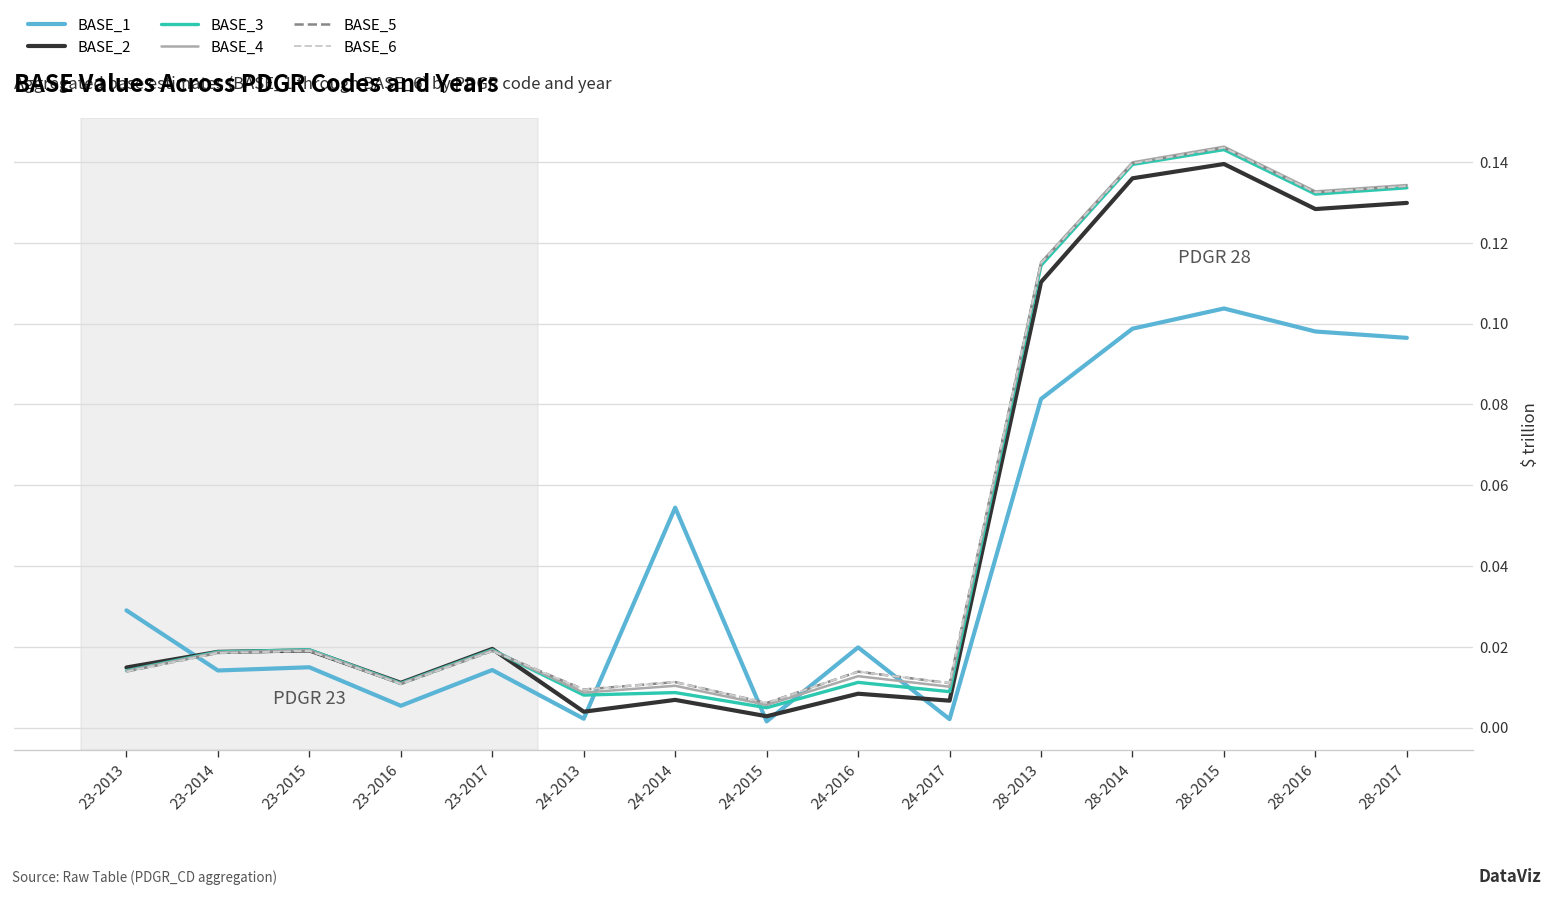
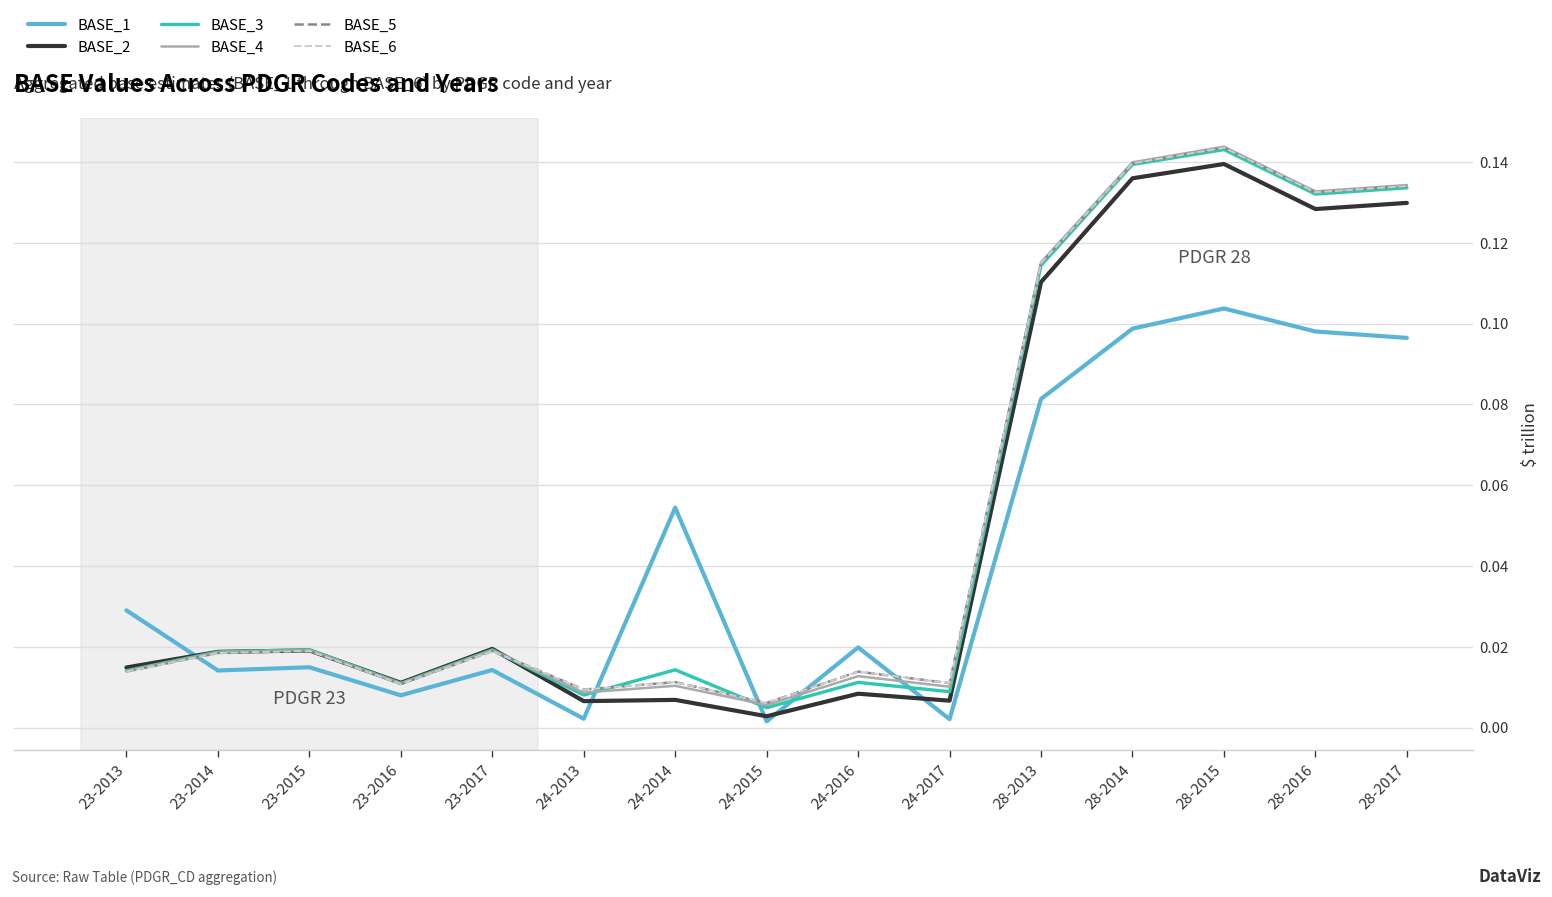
  {
    "BASE_1": {
      "23-2013": 0.029,
      "23-2014": 0.014,
-     "23-2016": 0.005,
+     "23-2016": 0.008,
      "23-2017": 0.014,
      "24-2013": 0.002,
      "24-2014": 0.054,
      "24-2015": 0.002,
      "24-2016": 0.020,
      "24-2017": 0.002,
      "28-2013": 0.081,
      "28-2014": 0.099,
      "28-2015": 0.104,
      "28-2016": 0.098,
      "28-2017": 0.096
    },
    "BASE_2": {
      "23-2013": 0.015,
-     "24-2013": 0.004,
+     "24-2013": 0.007,
      "24-2014": 0.007,
      "24-2015": 0.003,
      "24-2016": 0.008,
      "24-2017": 0.007,
      "28-2013": 0.110,
      "28-2014": 0.136,
      "28-2015": 0.140,
      "28-2016": 0.128,
      "28-2017": 0.130
    },
    "BASE_3": {
-     "24-2014": 0.009,
+     "24-2014": 0.014,
      "24-2016": 0.011,
      "24-2017": 0.009
    }
  }
